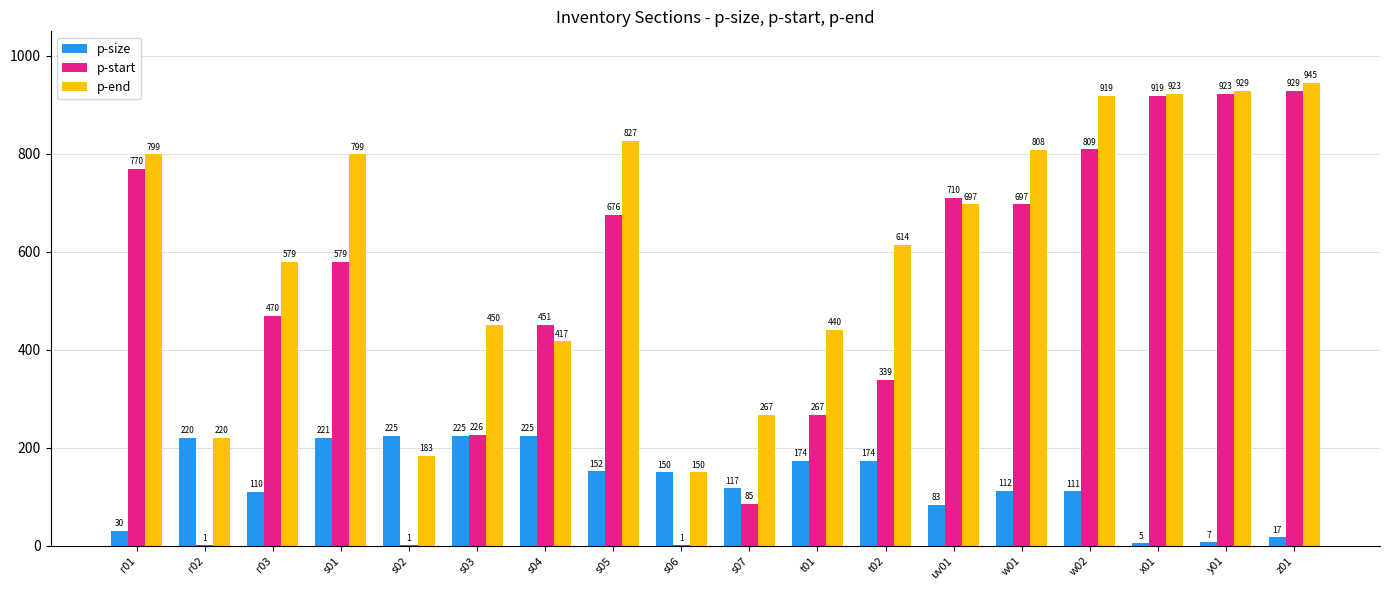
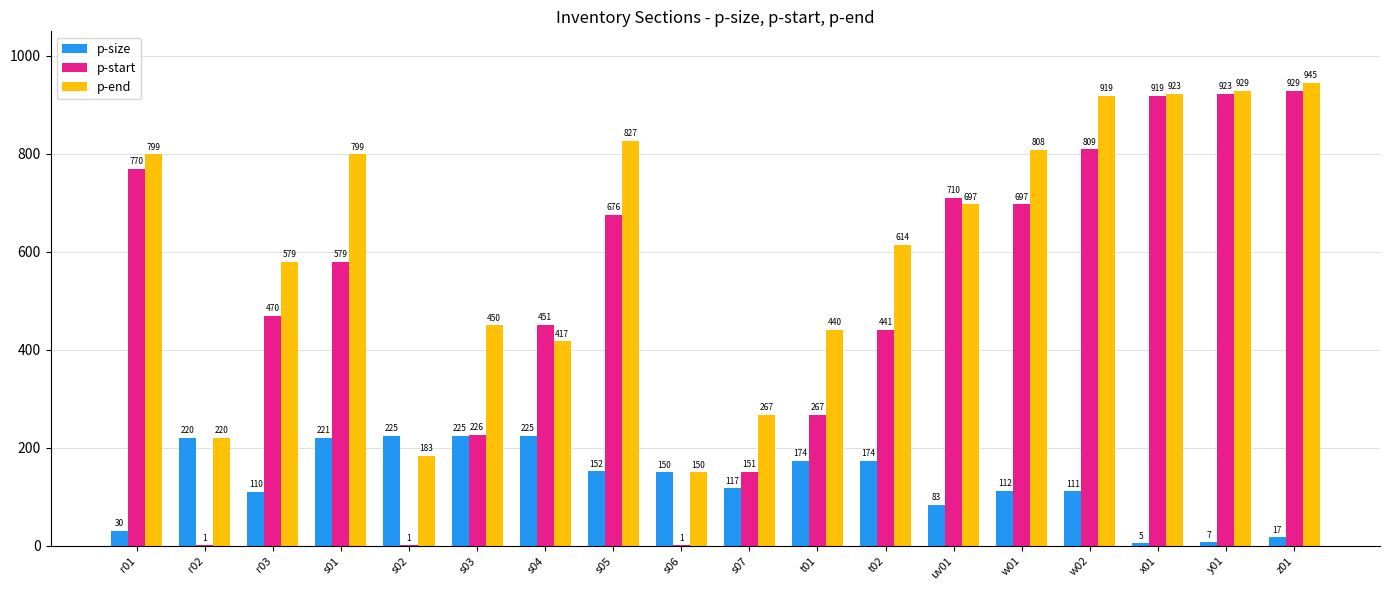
  {
    "p-size": {
      "r01": 30,
      "r02": 220,
      "r03": 110,
      "s01": 221,
      "s02": 225,
      "s03": 225,
      "s04": 225,
      "s05": 152,
      "s06": 150,
      "s07": 117,
      "t01": 174,
      "t02": 174,
      "uv01": 83,
      "w01": 112,
      "w02": 111,
      "x01": 5,
      "y01": 7,
      "z01": 17
    },
    "p-start": {
      "r01": 770,
      "r02": 1,
      "r03": 470,
      "s01": 579,
      "s02": 1,
      "s03": 226,
      "s04": 451,
      "s05": 676,
      "s06": 1,
-     "s07": 85,
+     "s07": 151,
      "t01": 267,
-     "t02": 339,
+     "t02": 441,
      "uv01": 710,
      "w01": 697,
      "w02": 809,
      "x01": 919,
      "y01": 923,
      "z01": 929
    },
    "p-end": {
      "r01": 799,
      "r02": 220,
      "r03": 579,
      "s01": 799,
      "s02": 183,
      "s03": 450,
      "s04": 417,
      "s05": 827,
      "s06": 150,
      "s07": 267,
      "t01": 440,
      "t02": 614,
      "uv01": 697,
      "w01": 808,
      "w02": 919,
      "x01": 923,
      "y01": 929,
      "z01": 945
    }
  }
